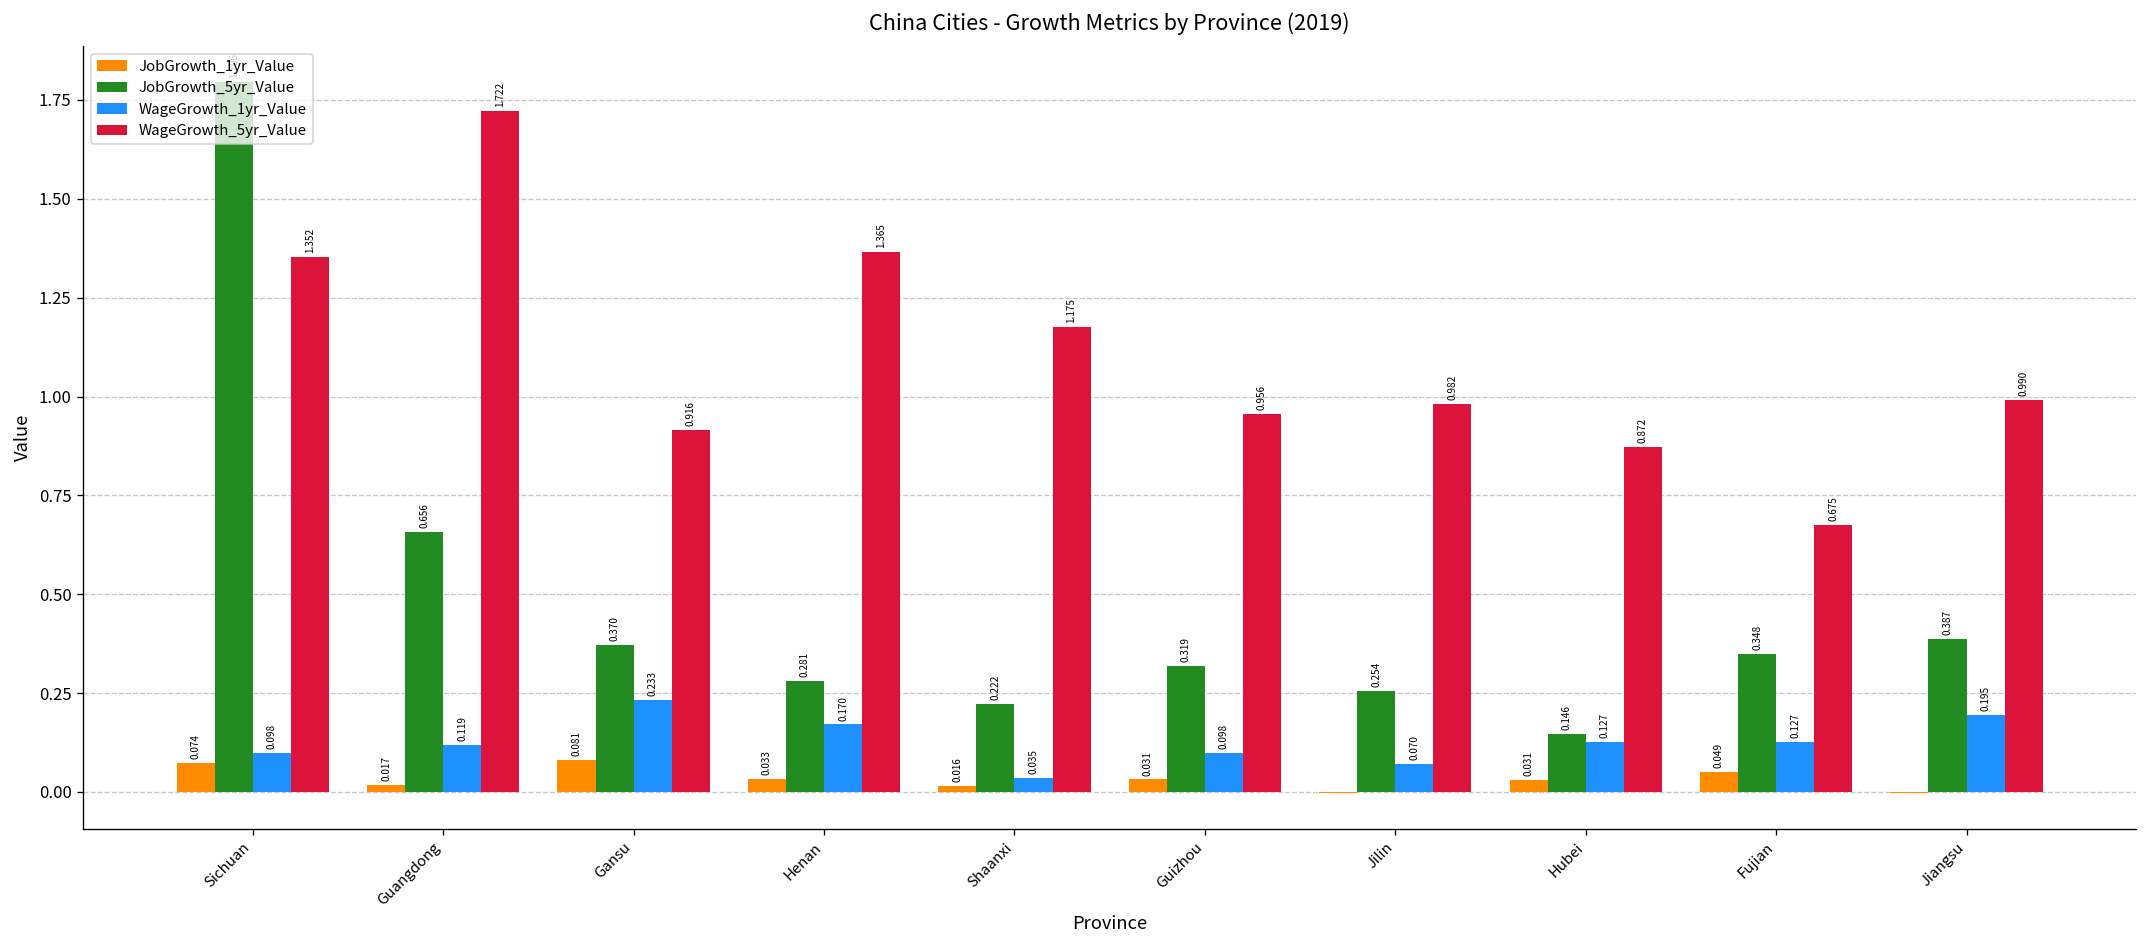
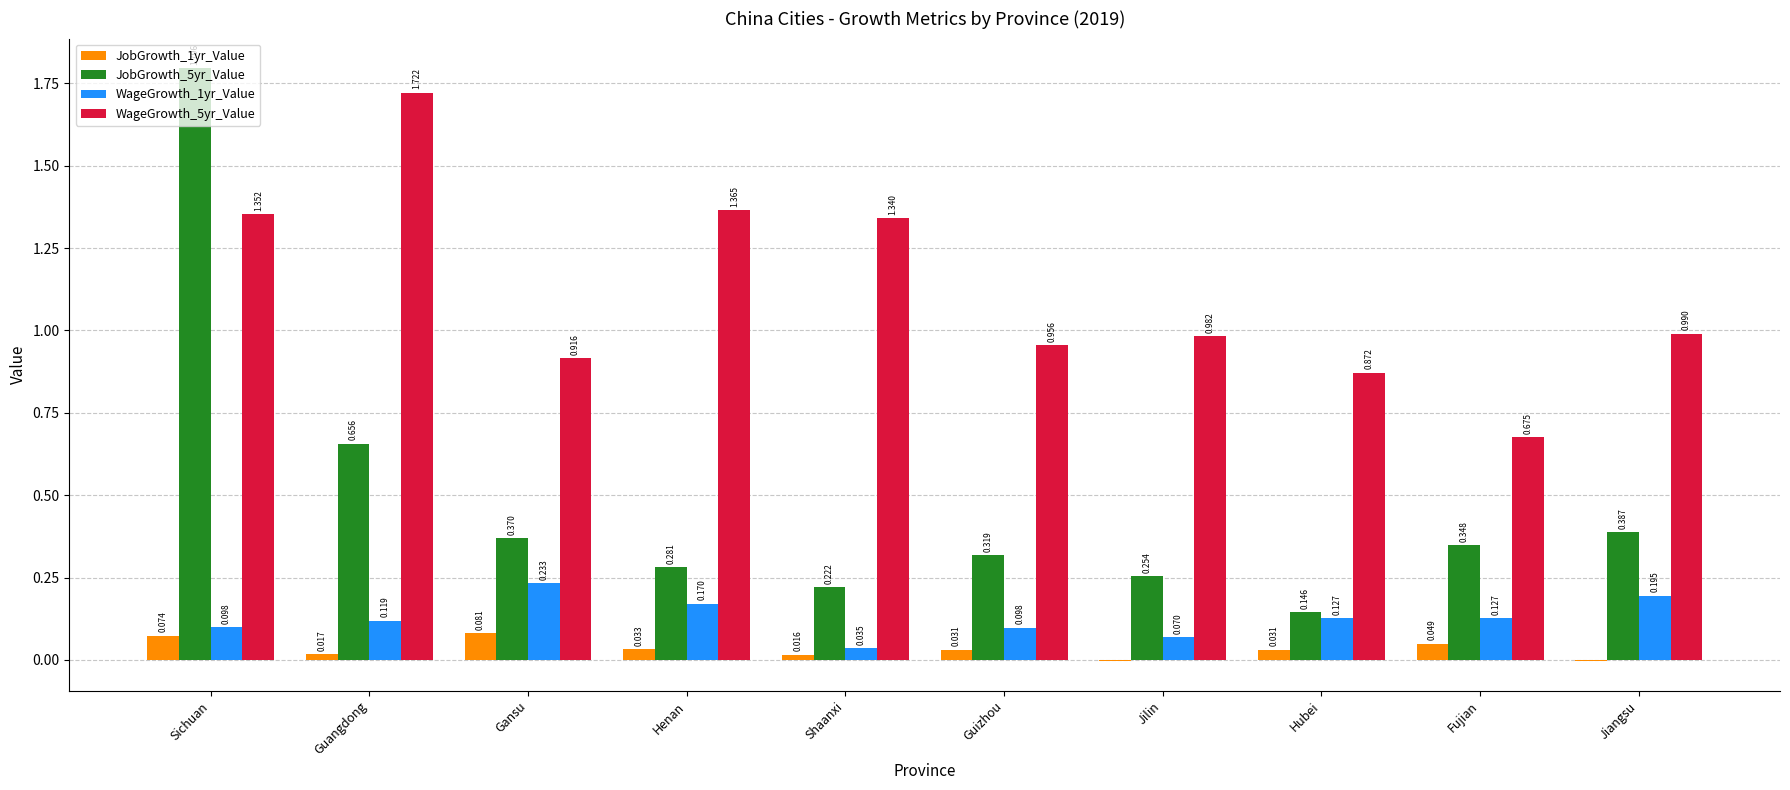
  {
    "JobGrowth_1yr_Value": {
      "Sichuan": 0.074,
      "Guangdong": 0.017,
      "Gansu": 0.081,
      "Henan": 0.033,
      "Shaanxi": 0.016,
      "Guizhou": 0.031,
      "Hubei": 0.031,
      "Fujian": 0.049
    },
    "JobGrowth_5yr_Value": {
      "Guangdong": 0.656,
      "Gansu": 0.370,
      "Henan": 0.281,
      "Shaanxi": 0.222,
      "Guizhou": 0.319,
      "Jilin": 0.254,
      "Hubei": 0.146,
      "Fujian": 0.348,
      "Jiangsu": 0.387
    },
    "WageGrowth_1yr_Value": {
      "Sichuan": 0.098,
      "Guangdong": 0.119,
      "Gansu": 0.233,
      "Henan": 0.170,
      "Shaanxi": 0.035,
      "Guizhou": 0.098,
      "Jilin": 0.070,
      "Hubei": 0.127,
      "Fujian": 0.127,
      "Jiangsu": 0.195
    },
    "WageGrowth_5yr_Value": {
      "Sichuan": 1.352,
      "Guangdong": 1.722,
      "Gansu": 0.916,
      "Henan": 1.365,
-     "Shaanxi": 1.175,
+     "Shaanxi": 1.340,
      "Guizhou": 0.956,
      "Jilin": 0.982,
      "Hubei": 0.872,
      "Fujian": 0.675,
      "Jiangsu": 0.990
    }
  }
